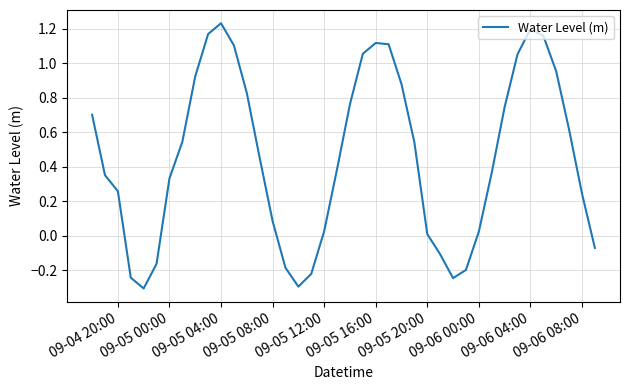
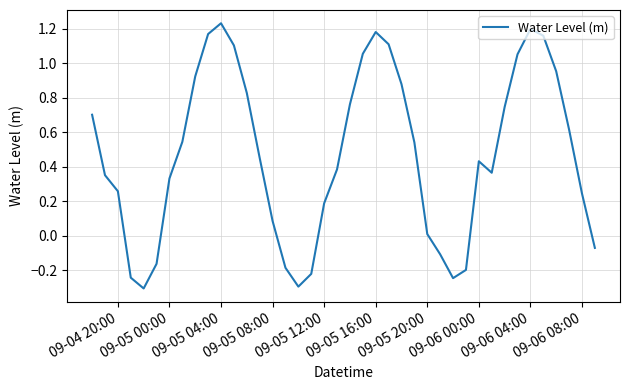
  {
    "09-04 20:00": 0.26,
    "09-05 00:00": 0.33,
    "09-05 04:00": 1.23,
    "09-05 08:00": 0.09,
-   "09-05 12:00": 0.03,
-   "09-05 16:00": 1.12,
+   "09-05 12:00": 0.19,
+   "09-05 16:00": 1.18,
    "09-05 20:00": 0.01,
-   "09-06 00:00": 0.02,
+   "09-06 00:00": 0.43,
    "09-06 08:00": 0.25
  }
